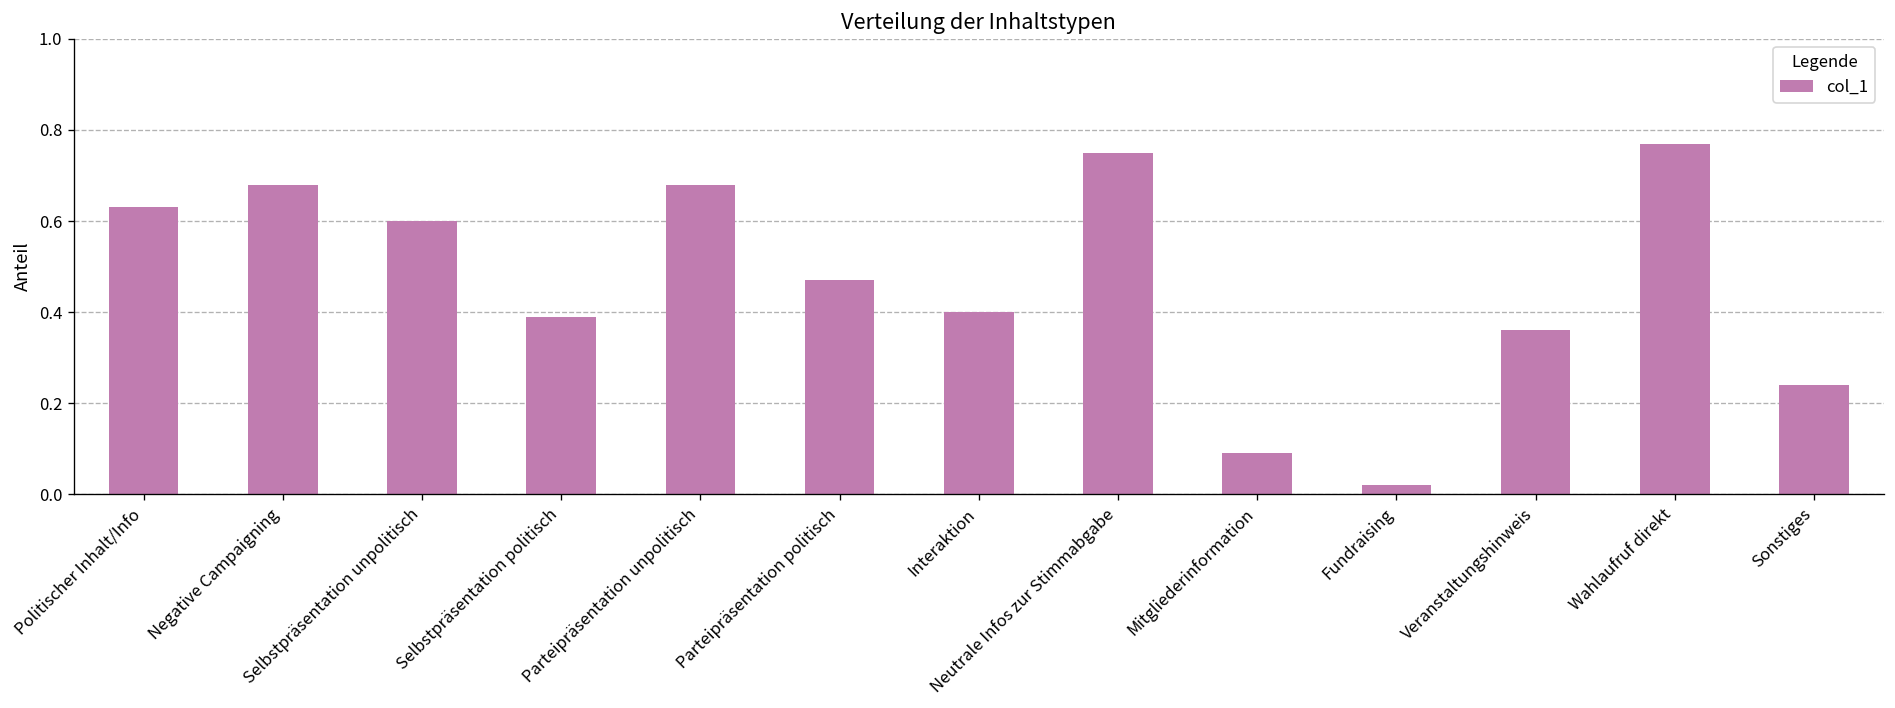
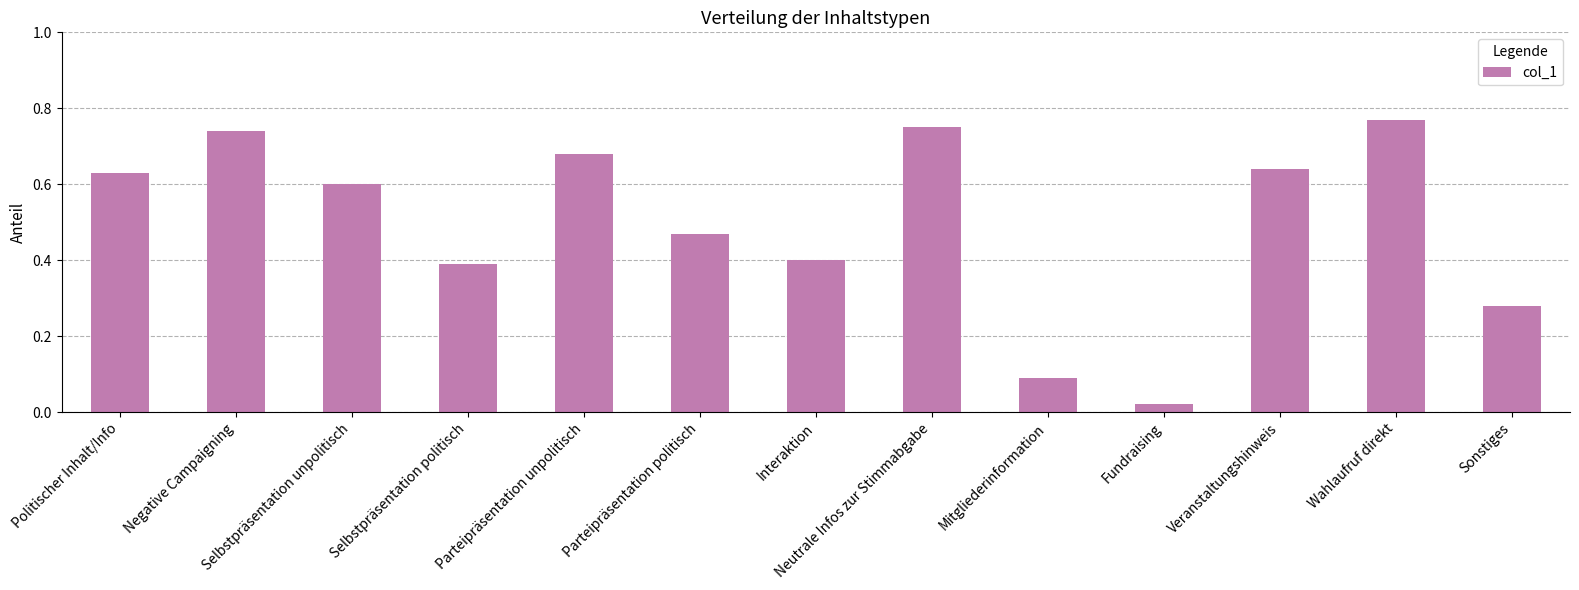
  {
    "Politischer Inhalt/Info": 0.63,
-   "Negative Campaigning": 0.68,
+   "Negative Campaigning": 0.74,
    "Selbstpräsentation unpolitisch": 0.60,
    "Selbstpräsentation politisch": 0.39,
    "Parteipräsentation unpolitisch": 0.68,
    "Parteipräsentation politisch": 0.47,
    "Interaktion": 0.40,
    "Neutrale Infos zur Stimmabgabe": 0.75,
    "Mitgliederinformation": 0.09,
    "Fundraising": 0.02,
-   "Veranstaltungshinweis": 0.36,
+   "Veranstaltungshinweis": 0.64,
    "Wahlaufruf direkt": 0.77,
-   "Sonstiges": 0.24
+   "Sonstiges": 0.28
  }
